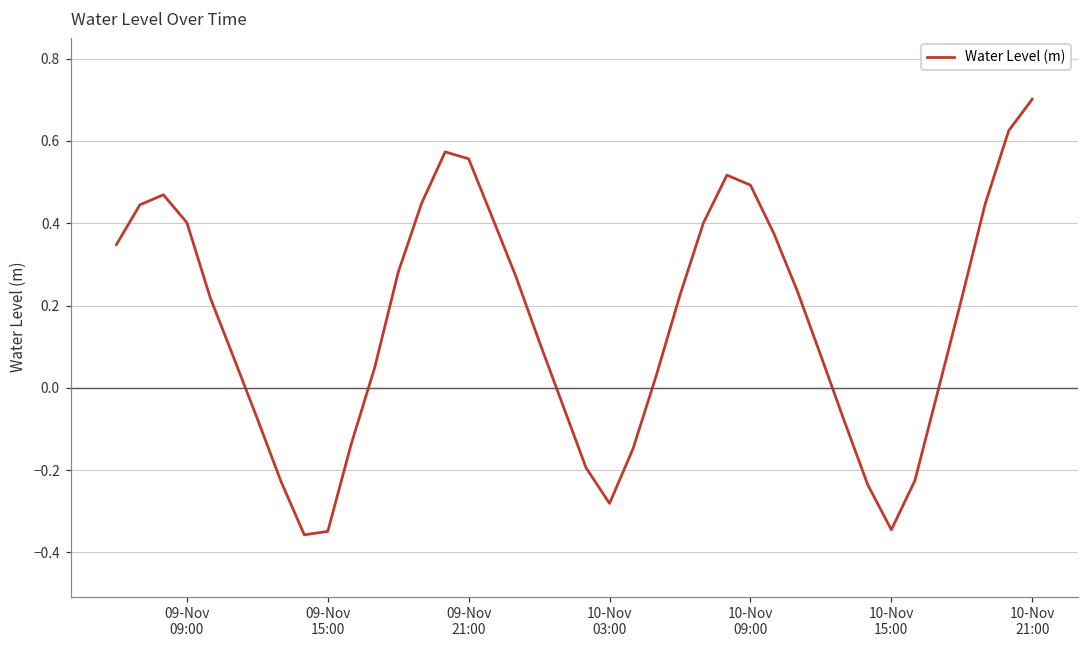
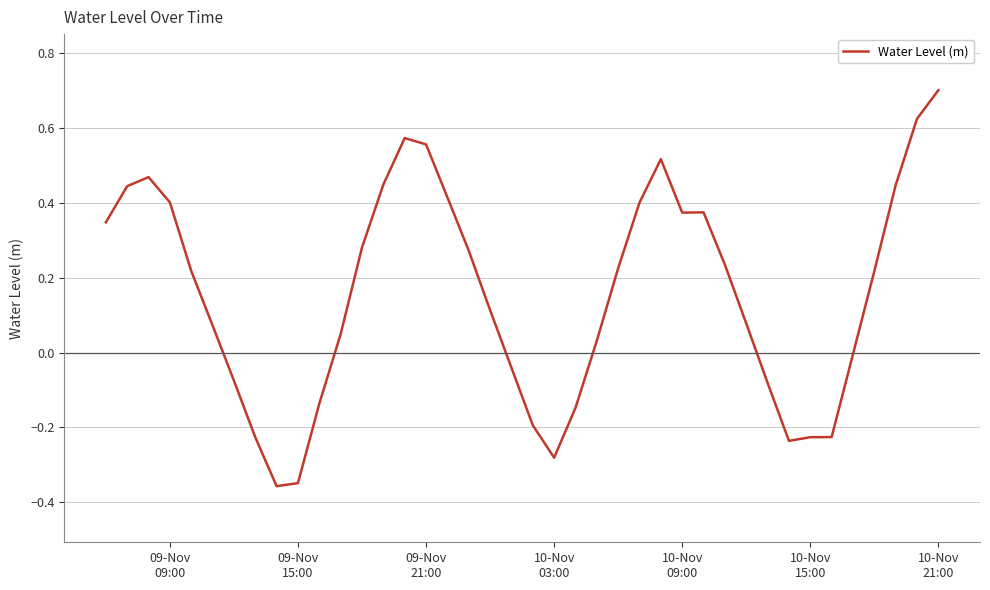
  {
    "09-Nov 09:00": 0.40,
    "09-Nov 15:00": -0.35,
    "09-Nov 21:00": 0.56,
    "10-Nov 03:00": -0.28,
-   "10-Nov 09:00": 0.49,
-   "10-Nov 15:00": -0.35,
+   "10-Nov 09:00": 0.37,
+   "10-Nov 15:00": -0.23,
    "10-Nov 21:00": 0.70
  }
